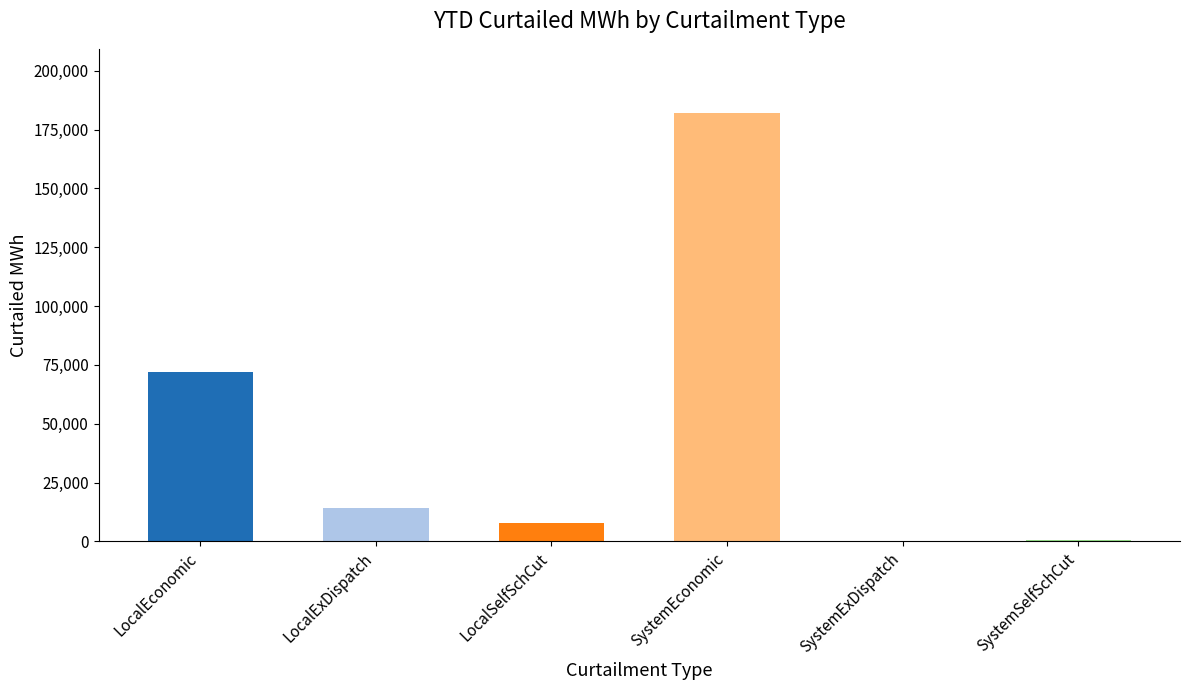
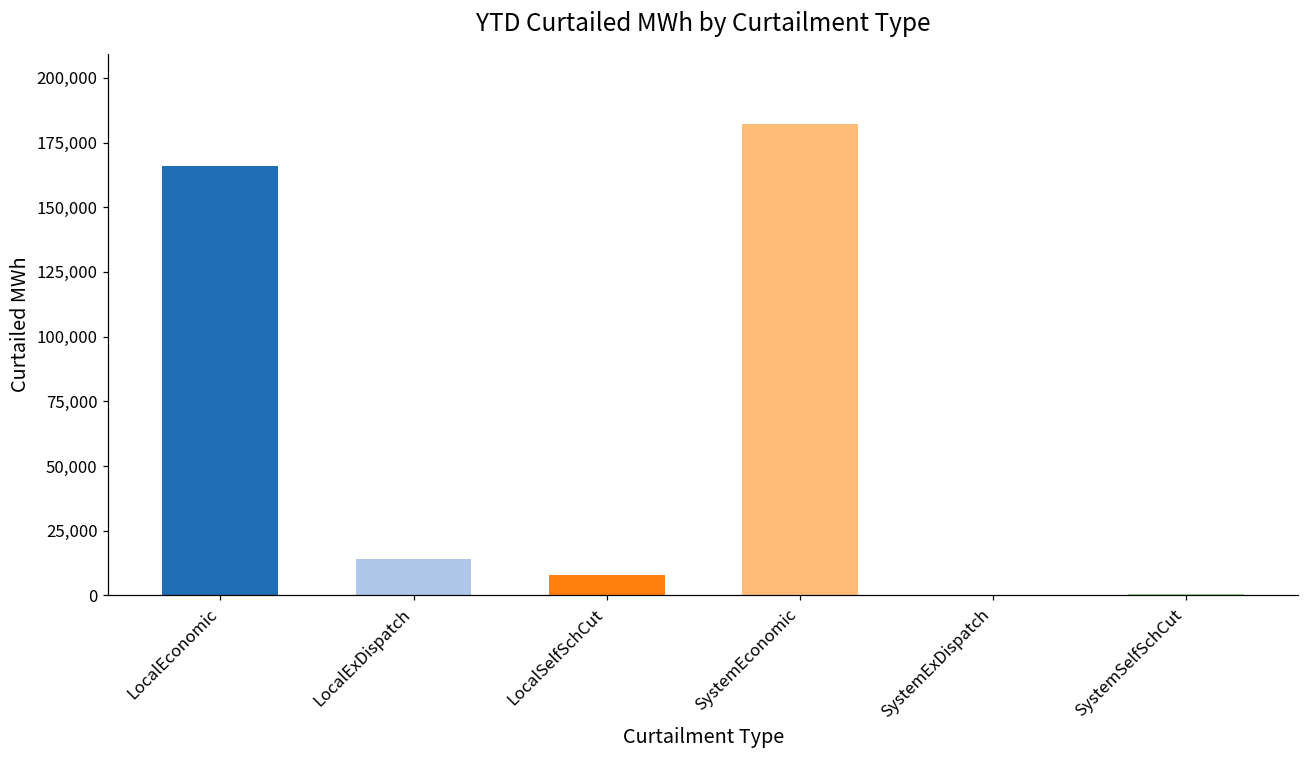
  {
-   "LocalEconomic": "72,000",
+   "LocalEconomic": "166,000",
    "LocalExDispatch": "14,000",
    "LocalSelfSchCut": "8,000",
    "SystemEconomic": "182,000"
  }
